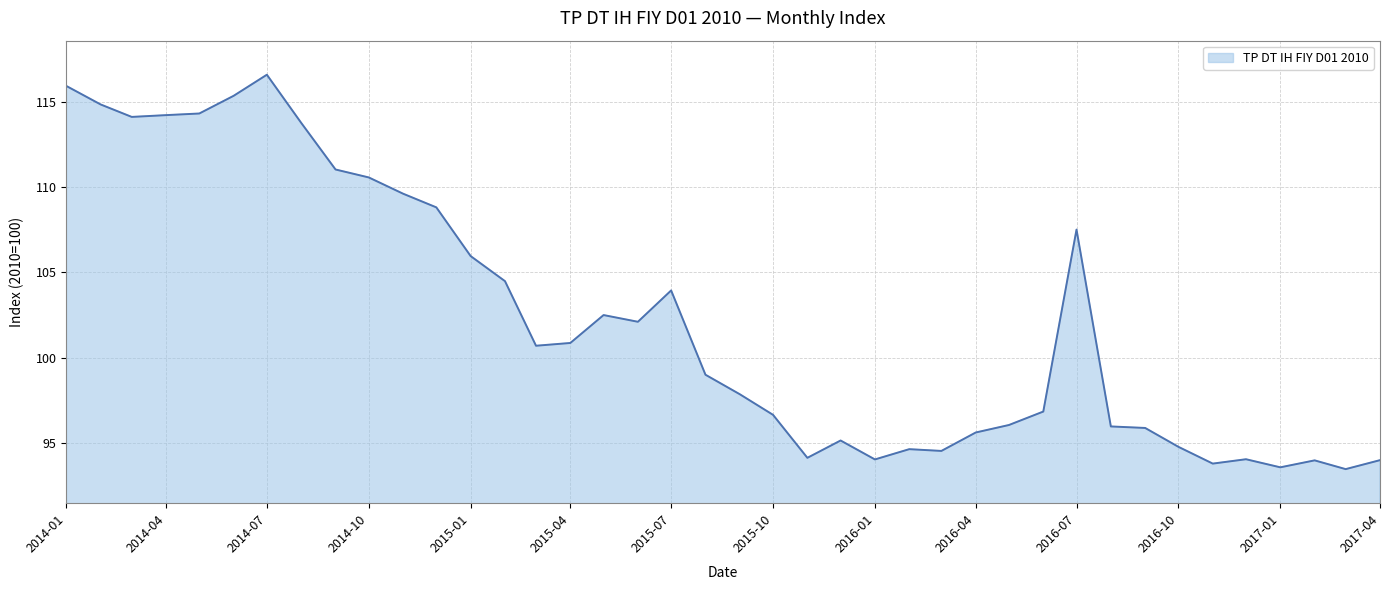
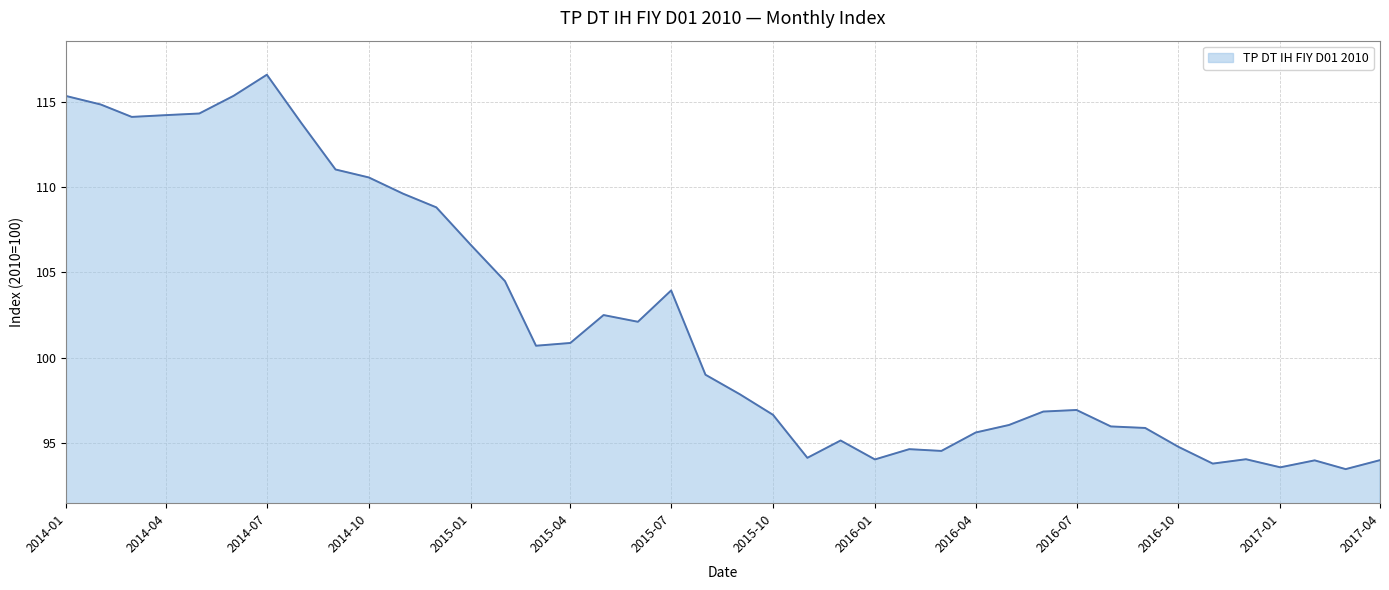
  {
-   "2014-01": 116.0,
+   "2014-01": 115.4,
    "2014-04": 114.2,
    "2014-07": 116.6,
    "2014-10": 110.6,
-   "2015-01": 106.0,
+   "2015-01": 106.6,
    "2015-04": 100.9,
    "2015-07": 103.9,
    "2015-10": 96.6,
    "2016-01": 94.0,
    "2016-04": 95.6,
-   "2016-07": 107.5,
+   "2016-07": 96.9,
    "2016-10": 94.8,
    "2017-01": 93.6,
    "2017-04": 94.0
  }
